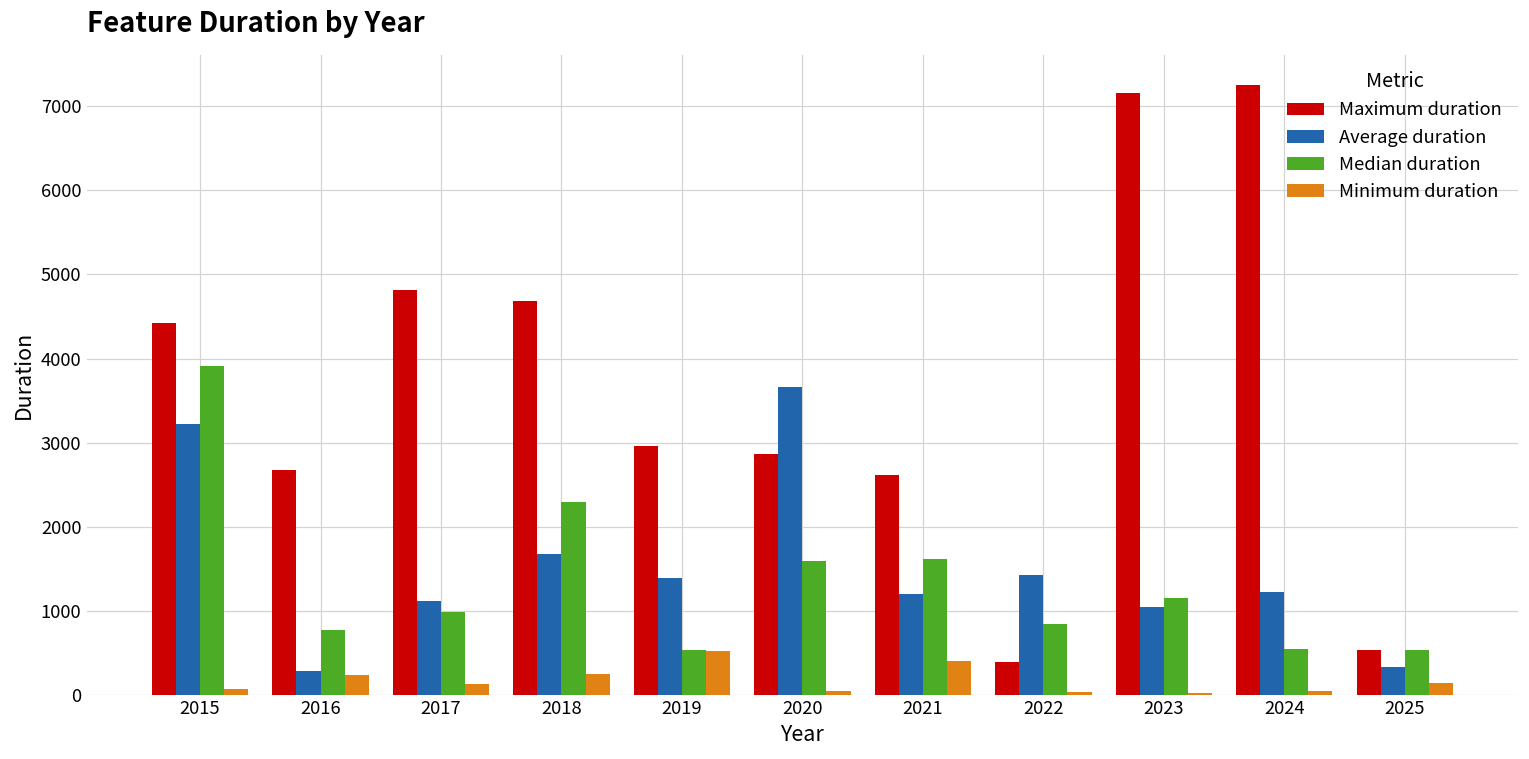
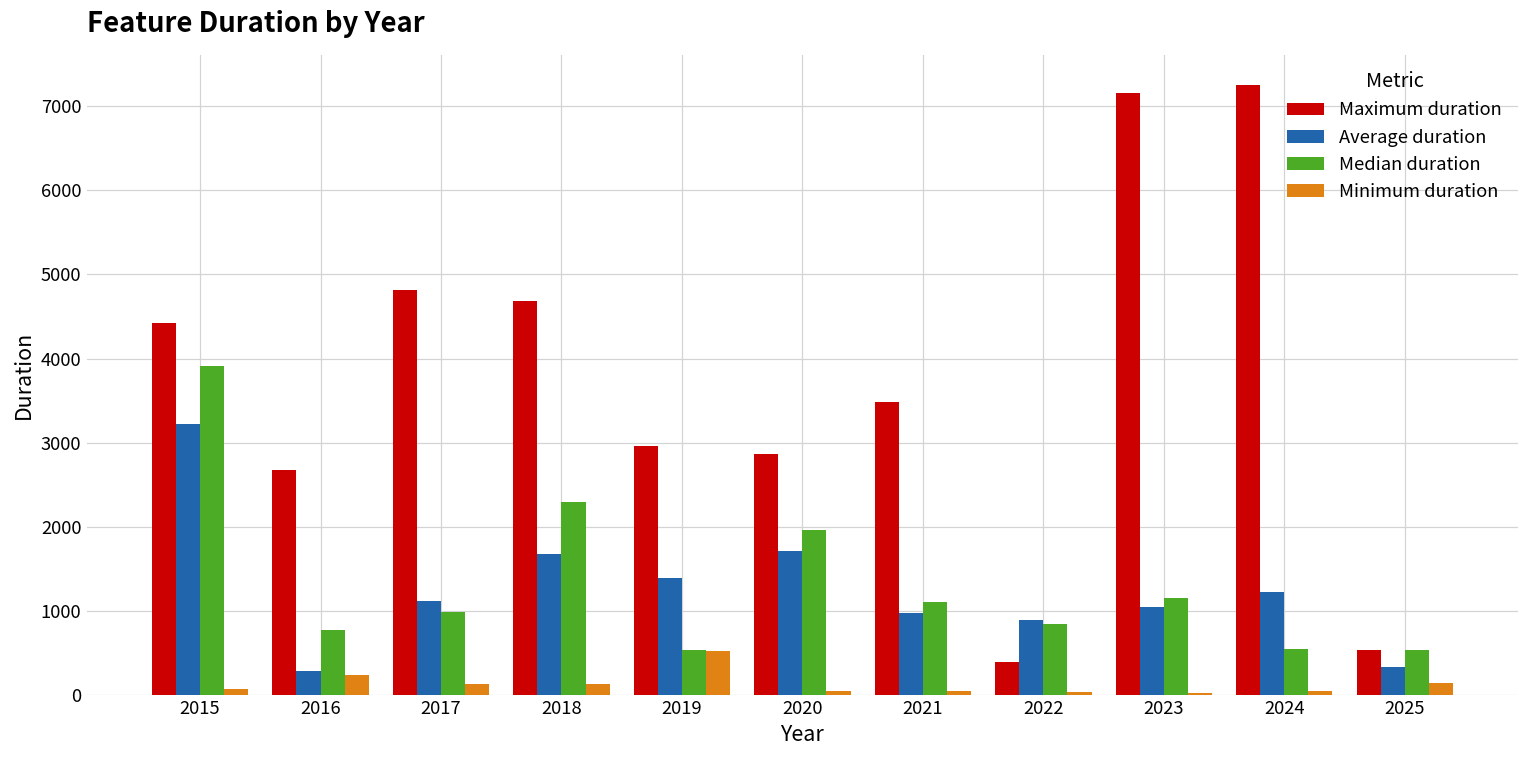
  {
    "Maximum duration": {
      "2015": 4400,
      "2016": 2700,
      "2017": 4800,
      "2018": 4700,
      "2019": 3000,
      "2020": 2900,
-     "2021": 2600,
+     "2021": 3500,
      "2022": 400,
      "2023": 7200,
      "2024": 7300,
      "2025": 500
    },
    "Average duration": {
      "2015": 3200,
      "2016": 300,
      "2017": 1100,
      "2018": 1700,
      "2019": 1400,
-     "2020": 3700,
-     "2021": 1200,
-     "2022": 1400,
+     "2020": 1700,
+     "2021": 1000,
+     "2022": 900,
      "2023": 1000,
      "2024": 1200,
      "2025": 300
    },
    "Median duration": {
      "2015": 3900,
      "2016": 800,
      "2017": 1000,
      "2018": 2300,
      "2019": 500,
-     "2020": 1600,
-     "2021": 1600,
+     "2020": 2000,
+     "2021": 1100,
      "2022": 800,
      "2023": 1200,
      "2024": 500,
      "2025": 500
    },
    "Minimum duration": {
      "2015": 100,
      "2016": 200,
      "2017": 100,
-     "2018": 200,
+     "2018": 100,
      "2019": 500,
      "2020": 100,
-     "2021": 400,
+     "2021": 0,
      "2022": 0,
      "2024": 0,
      "2025": 100
    }
  }
